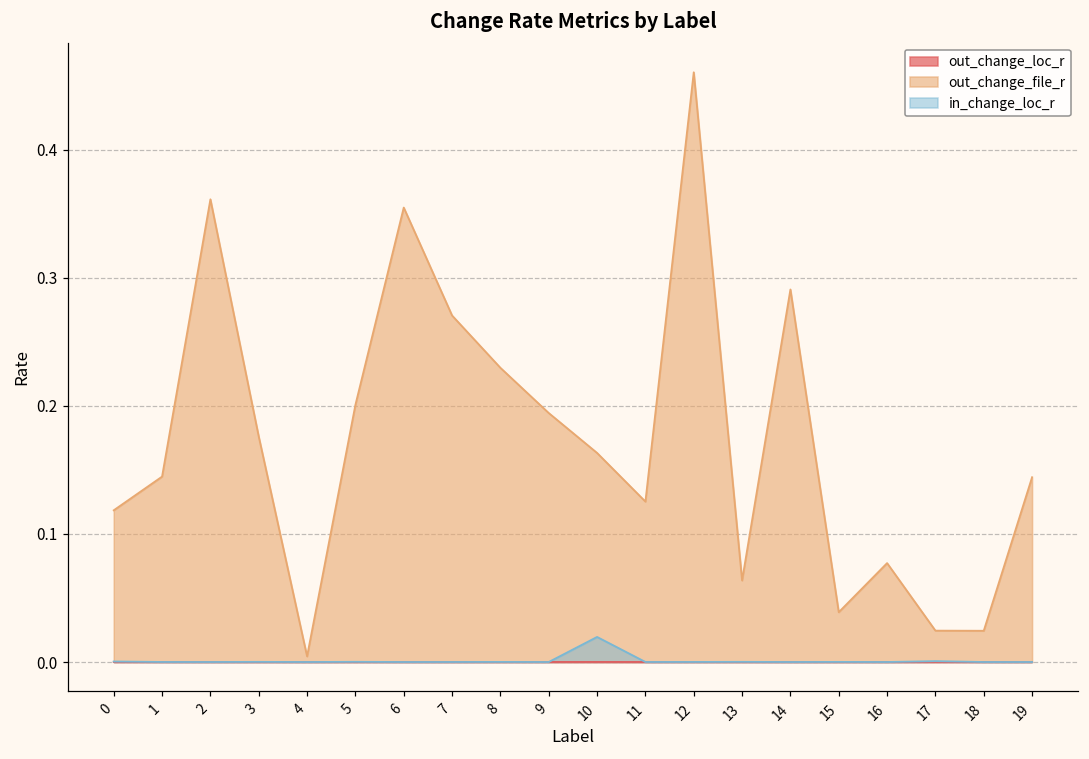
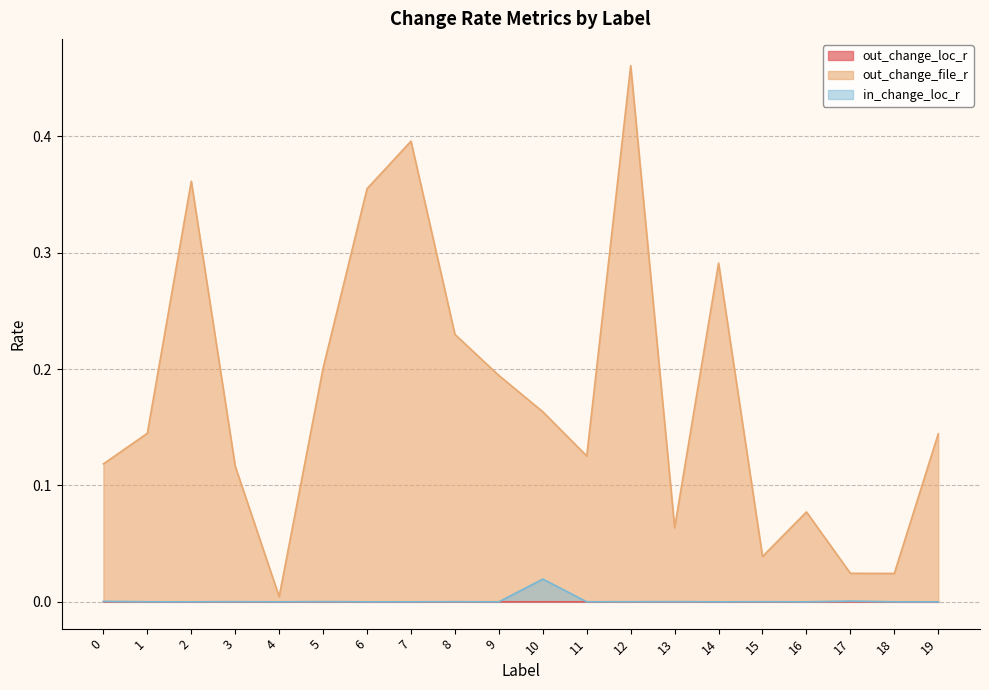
  {
    "out_change_loc_r": {
      "10": 0.000
    },
    "out_change_file_r": {
      "0": 0.118,
      "1": 0.145,
      "2": 0.361,
-     "3": 0.176,
+     "3": 0.116,
      "4": 0.004,
      "5": 0.201,
      "6": 0.355,
-     "7": 0.271,
+     "7": 0.396,
      "8": 0.230,
      "9": 0.194,
      "10": 0.163,
      "11": 0.125,
      "12": 0.461,
      "13": 0.064,
      "14": 0.291,
      "15": 0.039,
      "16": 0.077,
      "17": 0.024,
      "18": 0.024,
      "19": 0.144
    },
    "in_change_loc_r": {
      "10": 0.020
    }
  }
